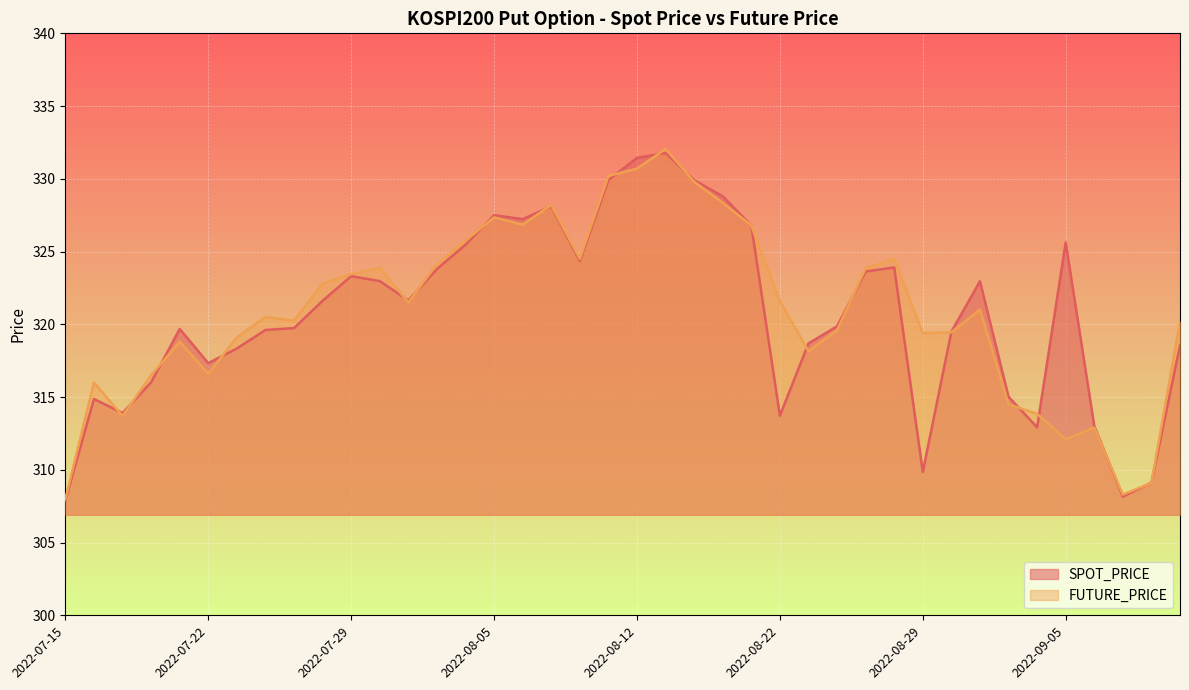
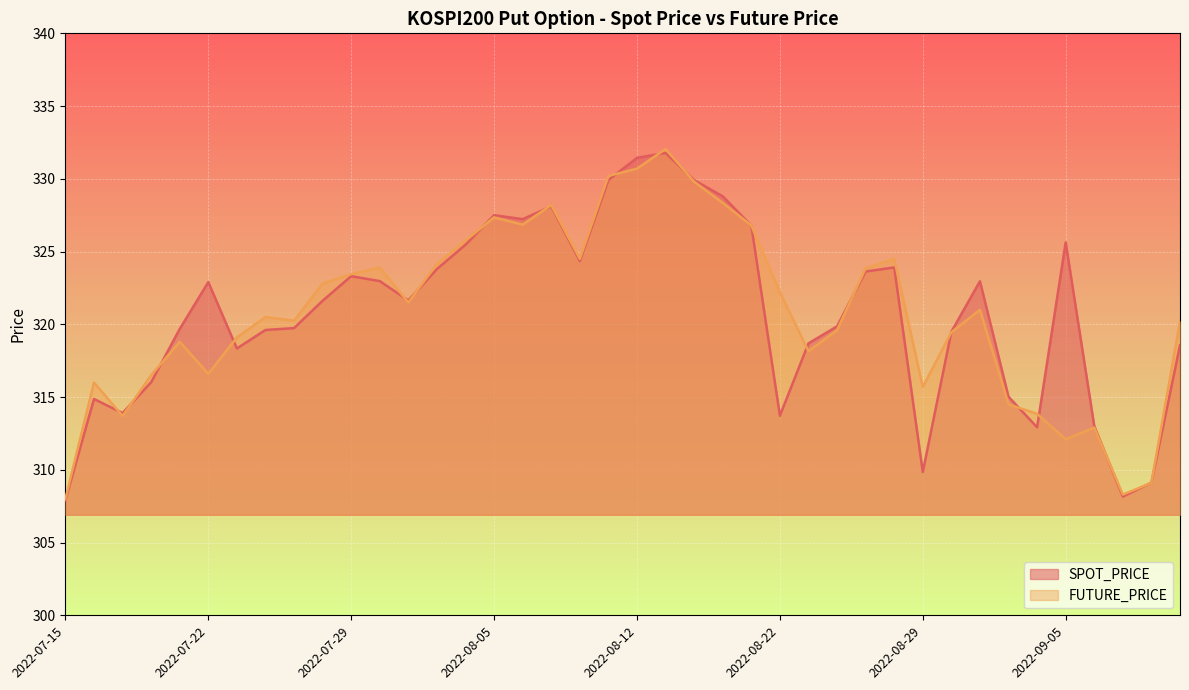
  {
    "SPOT_PRICE": {
-     "2022-07-22": 317.3,
+     "2022-07-22": 322.9,
      "2022-08-12": 331.4,
      "2022-08-22": 313.7,
      "2022-08-29": 309.9,
      "2022-09-05": 325.6
    },
    "FUTURE_PRICE": {
      "2022-07-22": 316.6,
      "2022-08-12": 330.7,
-     "2022-08-22": 321.6,
-     "2022-08-29": 319.4,
+     "2022-08-22": 322.2,
+     "2022-08-29": 315.7,
      "2022-09-05": 312.1
    }
  }
